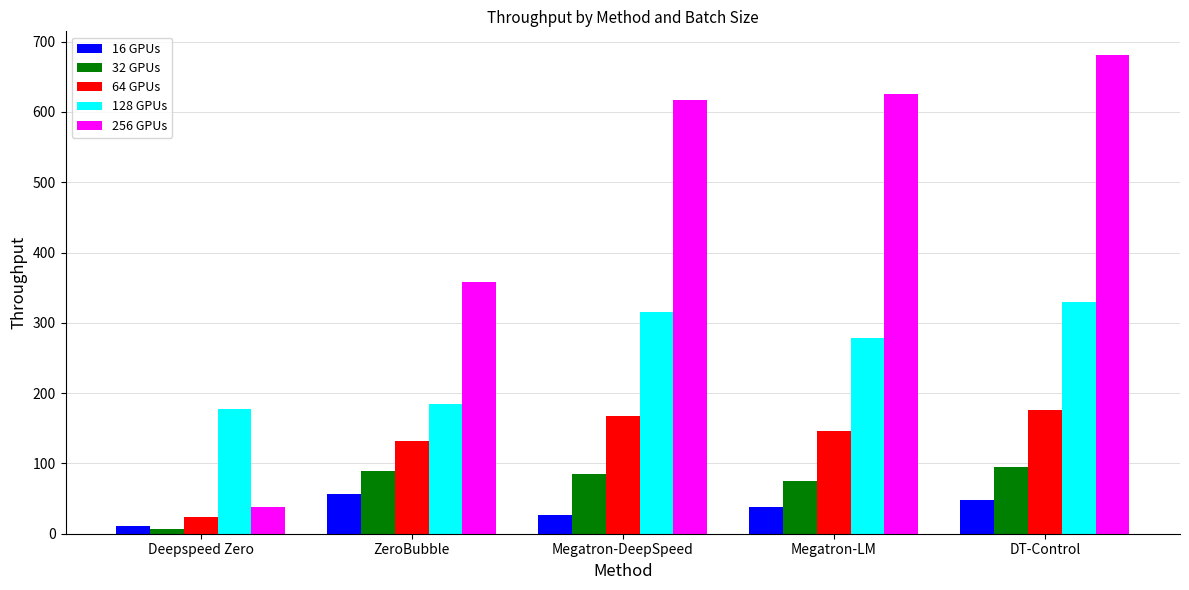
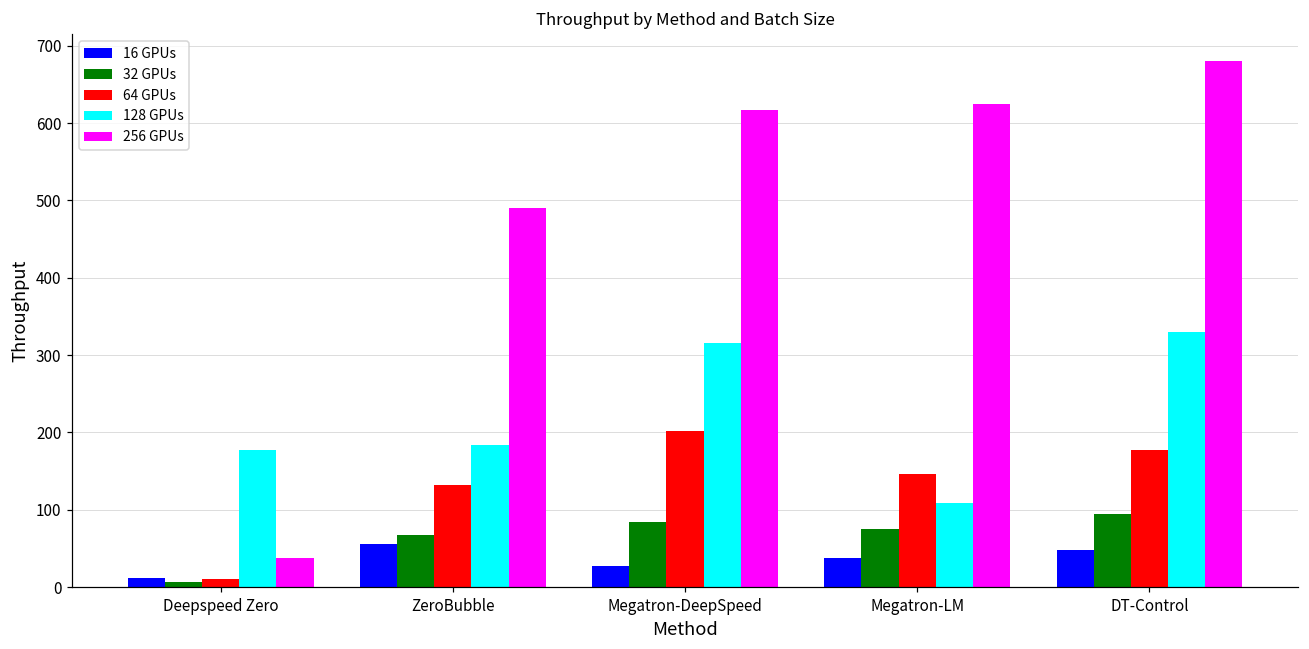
  {
    "16 GPUs": {
      "Deepspeed Zero": 10,
      "ZeroBubble": 60,
      "Megatron-DeepSpeed": 30,
      "Megatron-LM": 40,
      "DT-Control": 50
    },
    "32 GPUs": {
      "Deepspeed Zero": 10,
-     "ZeroBubble": 90,
+     "ZeroBubble": 70,
      "Megatron-DeepSpeed": 80,
      "Megatron-LM": 70,
      "DT-Control": 90
    },
    "64 GPUs": {
-     "Deepspeed Zero": 20,
+     "Deepspeed Zero": 10,
      "ZeroBubble": 130,
-     "Megatron-DeepSpeed": 170,
+     "Megatron-DeepSpeed": 200,
      "Megatron-LM": 150,
      "DT-Control": 180
    },
    "128 GPUs": {
      "Deepspeed Zero": 180,
      "ZeroBubble": 180,
      "Megatron-DeepSpeed": 320,
-     "Megatron-LM": 280,
+     "Megatron-LM": 110,
      "DT-Control": 330
    },
    "256 GPUs": {
      "Deepspeed Zero": 40,
-     "ZeroBubble": 360,
+     "ZeroBubble": 490,
      "Megatron-DeepSpeed": 620,
      "Megatron-LM": 630,
      "DT-Control": 680
    }
  }
